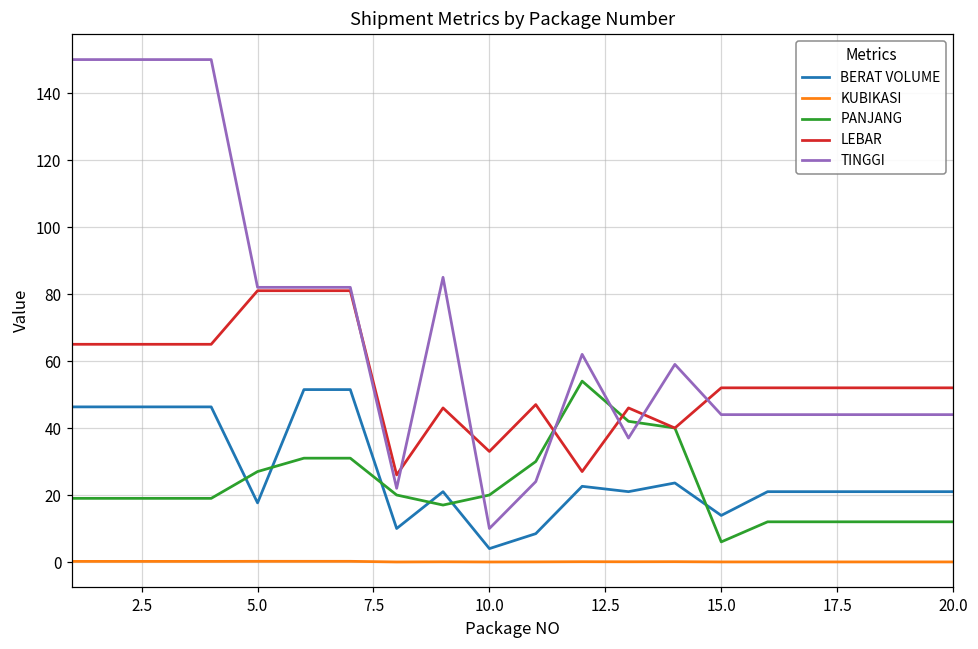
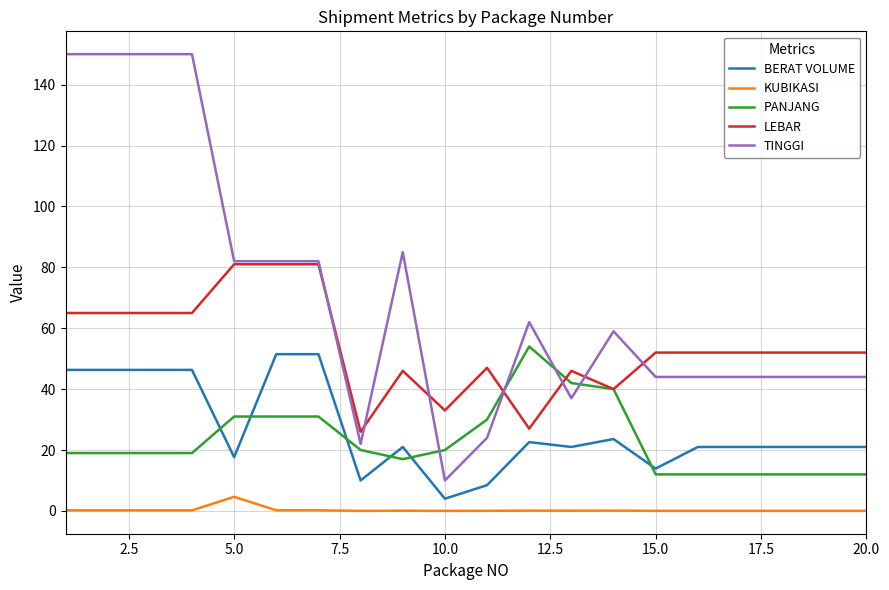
  {
    "BERAT VOLUME": {
      "5.0": 18,
      "10.0": 4,
      "15.0": 14,
      "20.0": 21
    },
    "KUBIKASI": {
-     "5.0": 0,
+     "5.0": 5,
      "10.0": 0,
      "15.0": 0,
      "20.0": 0
    },
    "PANJANG": {
-     "5.0": 27,
+     "5.0": 31,
      "10.0": 20,
-     "15.0": 6,
+     "15.0": 12,
      "20.0": 12
    },
    "LEBAR": {
      "5.0": 81,
      "10.0": 33,
      "15.0": 52,
      "20.0": 52
    },
    "TINGGI": {
      "5.0": 82,
      "10.0": 10,
      "15.0": 44,
      "20.0": 44
    }
  }
